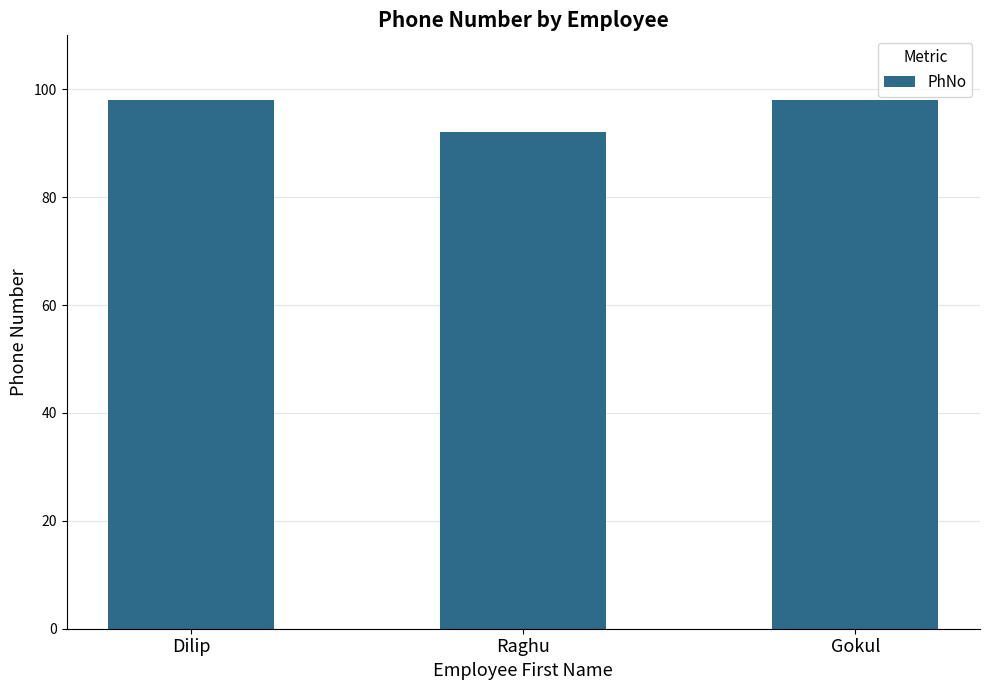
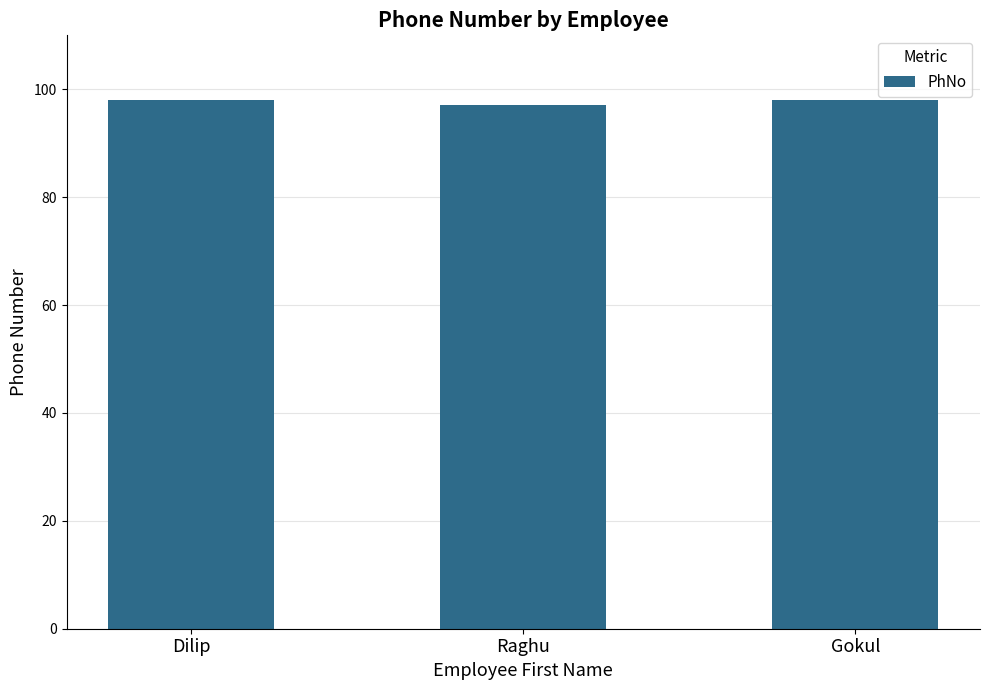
  {
    "Dilip": 98,
-   "Raghu": 92,
+   "Raghu": 97,
    "Gokul": 98
  }
